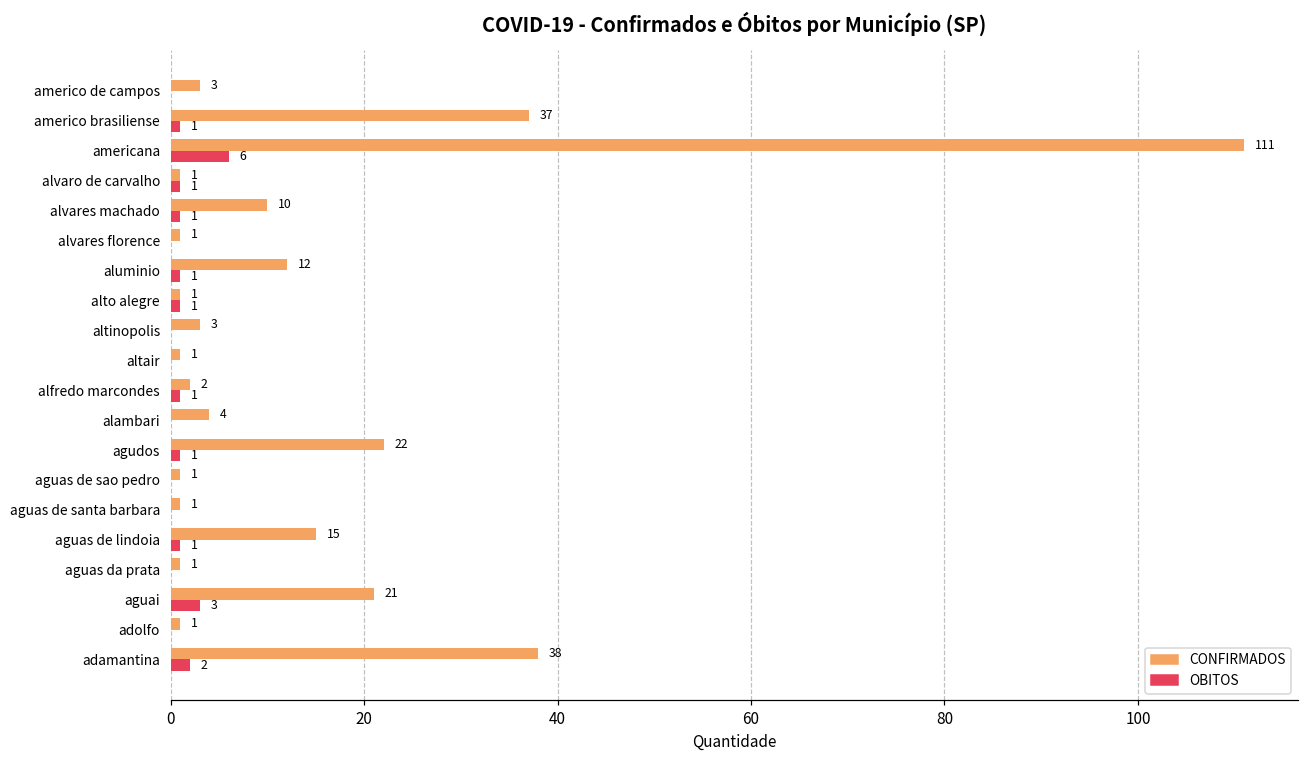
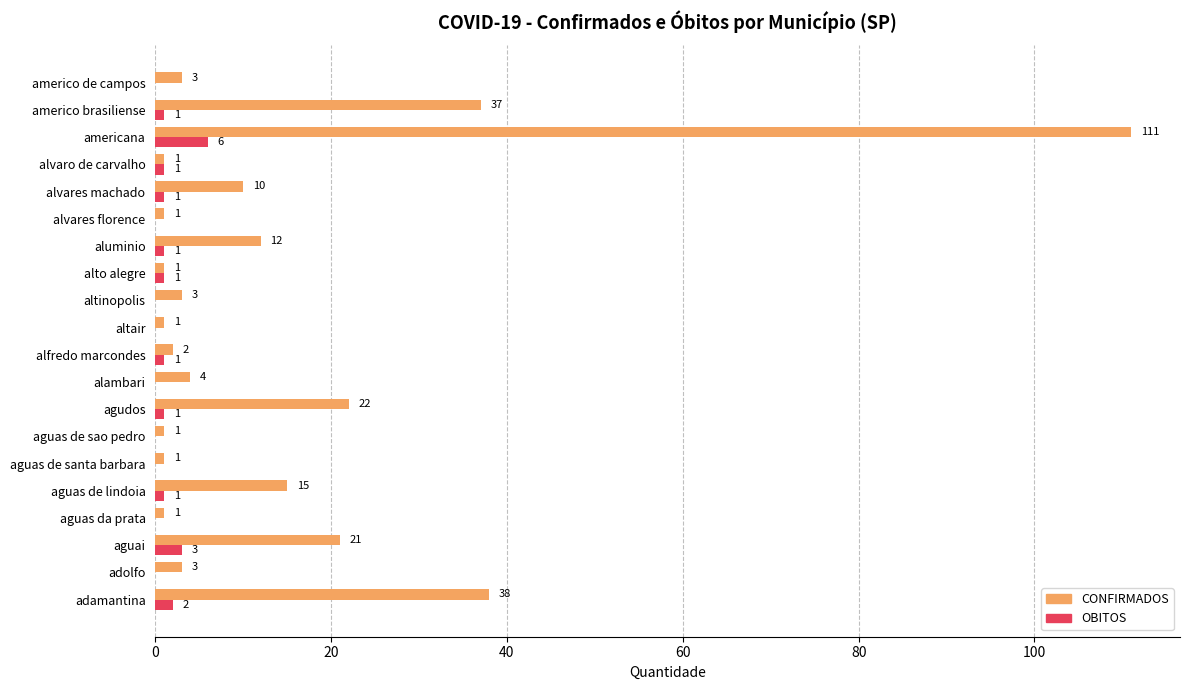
  {
    "CONFIRMADOS": {
      "americo de campos": 3,
      "americo brasiliense": 37,
      "americana": 111,
      "alvaro de carvalho": 1,
      "alvares machado": 10,
      "alvares florence": 1,
      "aluminio": 12,
      "alto alegre": 1,
      "altinopolis": 3,
      "altair": 1,
      "alfredo marcondes": 2,
      "alambari": 4,
      "agudos": 22,
      "aguas de sao pedro": 1,
      "aguas de santa barbara": 1,
      "aguas de lindoia": 15,
      "aguas da prata": 1,
      "aguai": 21,
-     "adolfo": 1,
+     "adolfo": 3,
      "adamantina": 38
    },
    "OBITOS": {
      "americo brasiliense": 1,
      "americana": 6,
      "alvaro de carvalho": 1,
      "alvares machado": 1,
      "aluminio": 1,
      "alto alegre": 1,
      "alfredo marcondes": 1,
      "agudos": 1,
      "aguas de lindoia": 1,
      "aguai": 3,
      "adamantina": 2
    }
  }
